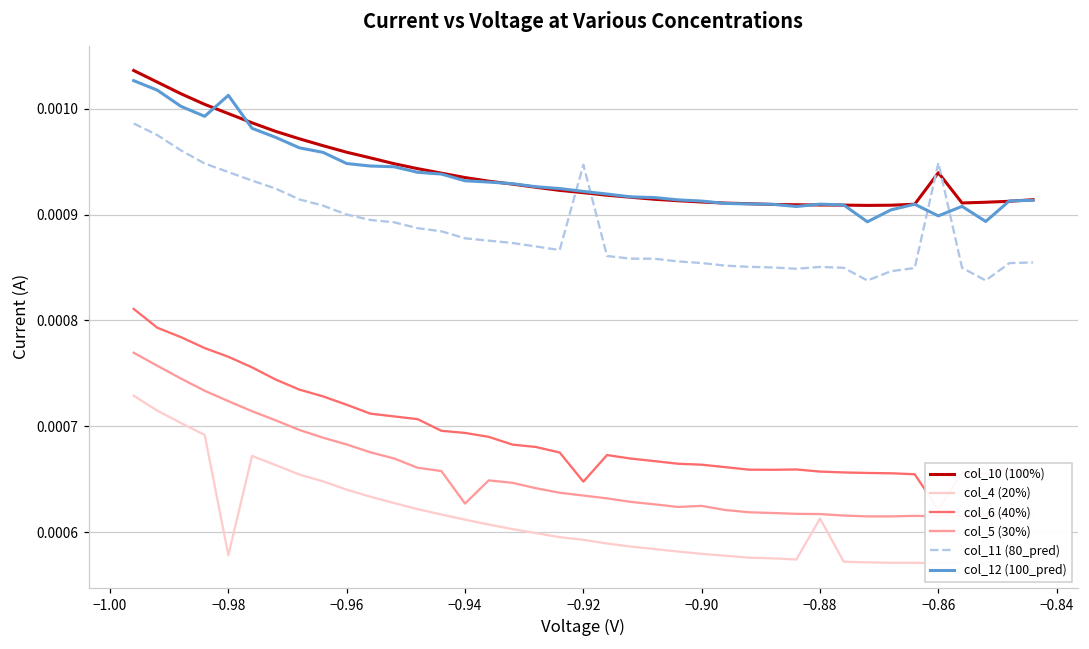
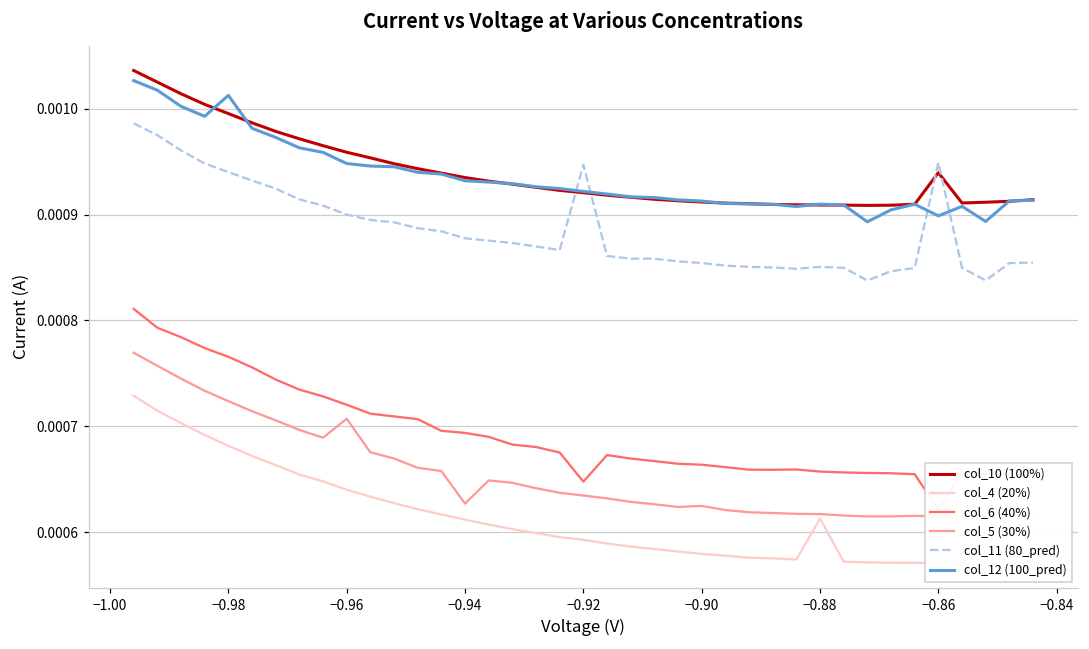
  {
    "col_10 (100%)": {
      "−0.98": 0.00100,
      "−0.96": 0.00096,
      "−0.94": 0.00093,
      "−0.86": 0.00094
    },
    "col_4 (20%)": {
-     "−0.98": 0.00058,
+     "−0.98": 0.00068,
      "−0.96": 0.00064,
      "−0.94": 0.00061,
      "−0.92": 0.00059,
      "−0.90": 0.00058,
      "−0.88": 0.00061
    },
    "col_6 (40%)": {
      "−0.98": 0.00077,
      "−0.96": 0.00072,
      "−0.94": 0.00069,
      "−0.92": 0.00065,
      "−0.90": 0.00066,
      "−0.88": 0.00066
    },
    "col_5 (30%)": {
      "−0.98": 0.00072,
-     "−0.96": 0.00068,
+     "−0.96": 0.00071,
      "−0.94": 0.00063,
      "−0.92": 0.00063,
      "−0.90": 0.00062,
      "−0.88": 0.00062
    },
    "col_11 (80_pred)": {
      "−0.98": 0.00094,
      "−0.96": 0.00090,
      "−0.94": 0.00088,
      "−0.92": 0.00095,
      "−0.90": 0.00085,
      "−0.88": 0.00085,
      "−0.86": 0.00095
    },
    "col_12 (100_pred)": {
      "−0.98": 0.00101,
      "−0.96": 0.00095,
      "−0.94": 0.00093,
      "−0.86": 0.00090
    }
  }
